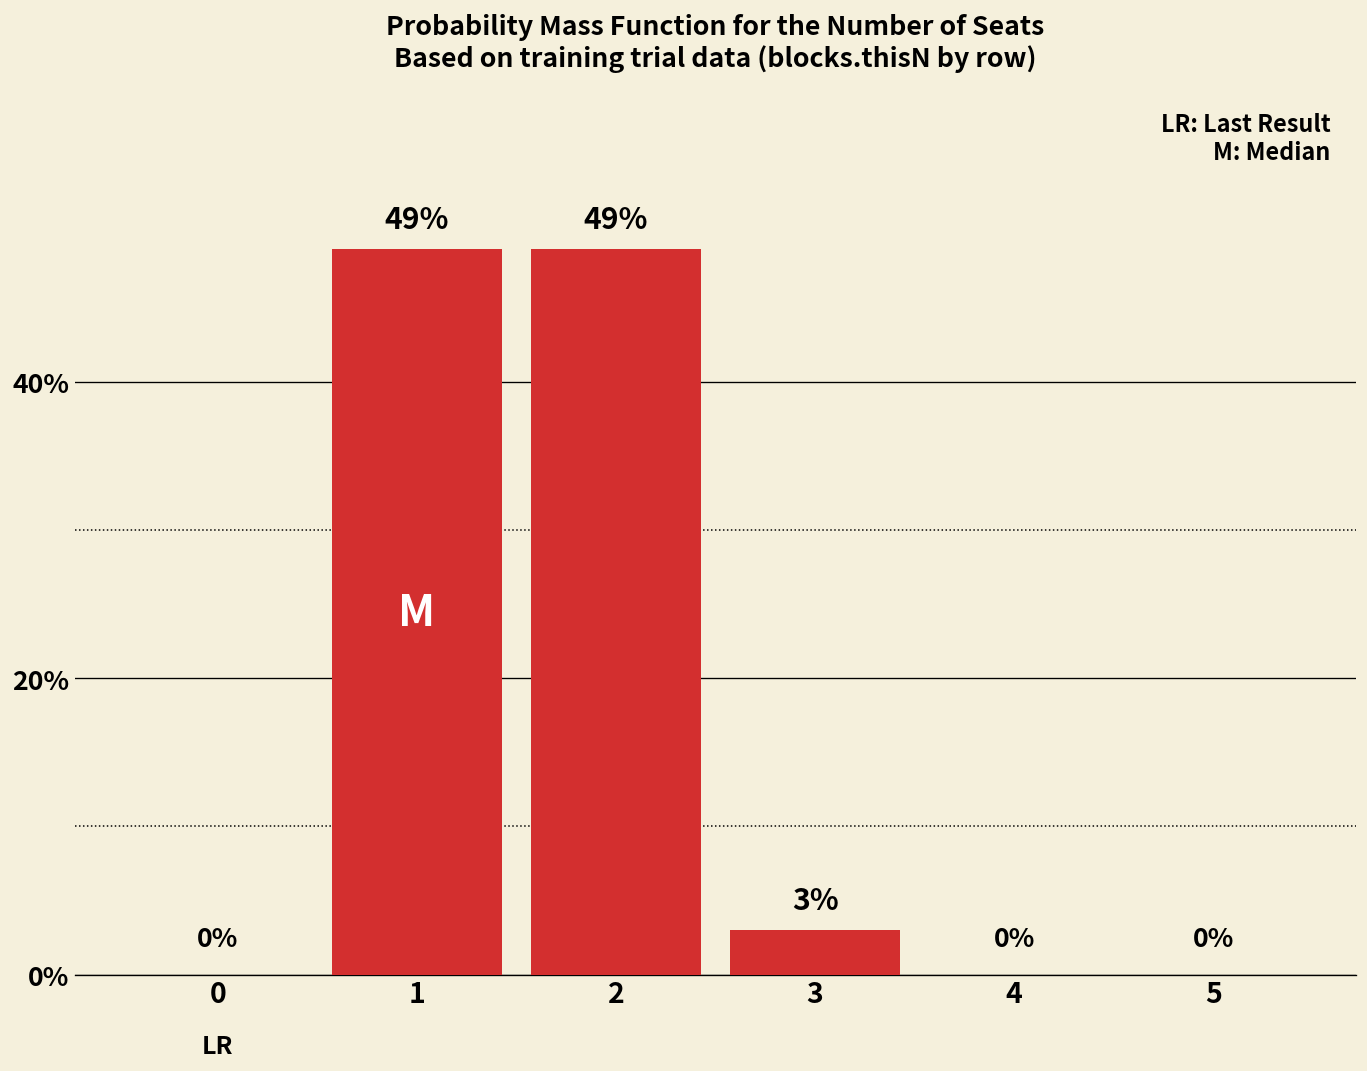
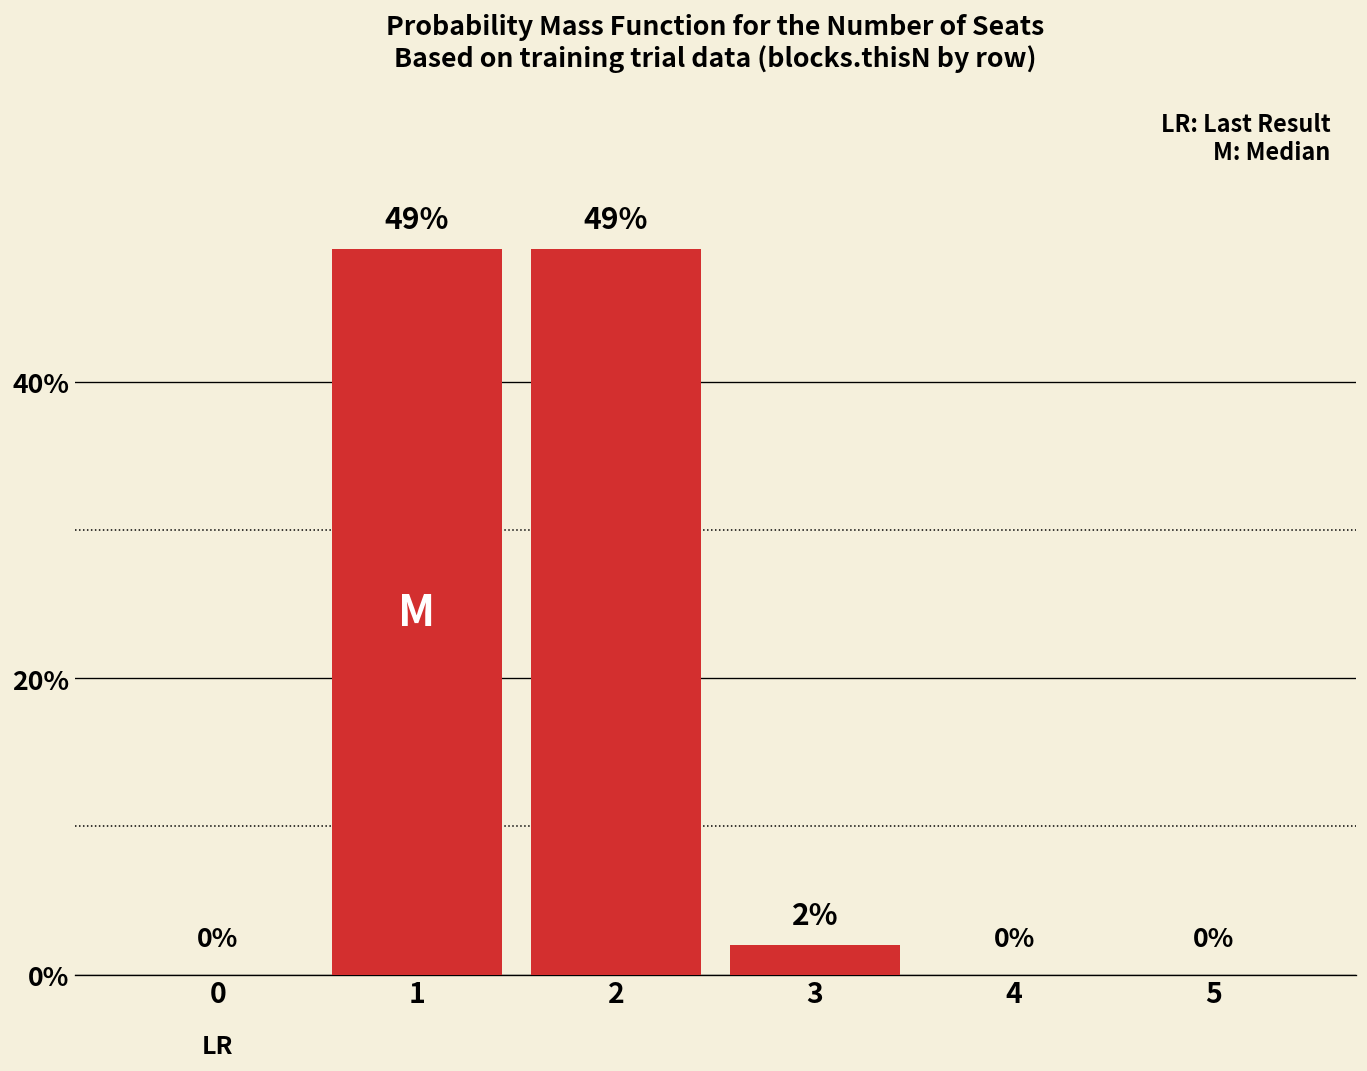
  {
    "0": "0%",
    "1": "49%",
    "2": "49%",
-   "3": "3%",
+   "3": "2%",
    "4": "0%",
    "5": "0%"
  }
